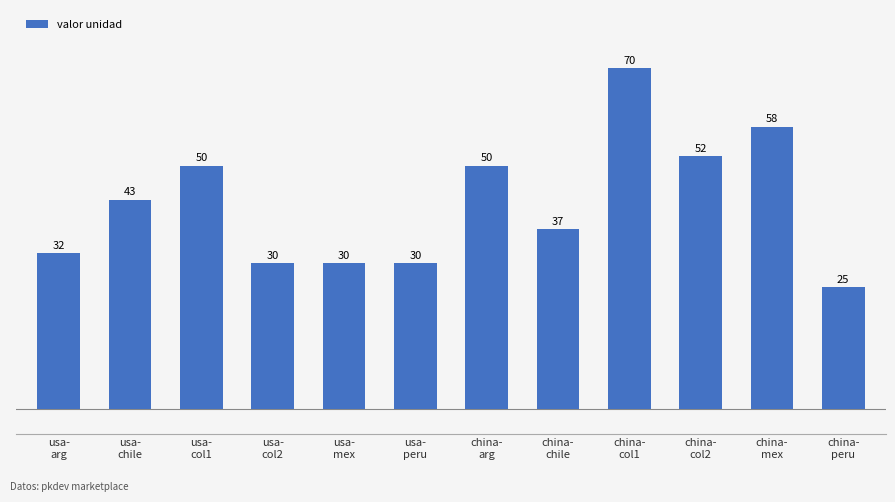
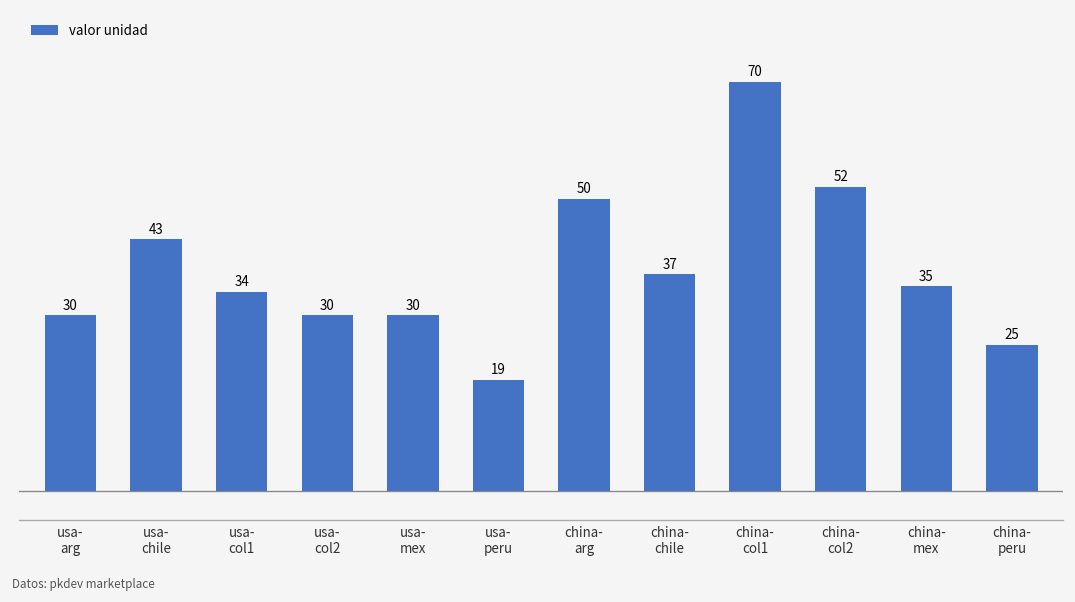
  {
-   "usa- arg": 32,
+   "usa- arg": 30,
    "usa- chile": 43,
-   "usa- col1": 50,
+   "usa- col1": 34,
    "usa- col2": 30,
    "usa- mex": 30,
-   "usa- peru": 30,
+   "usa- peru": 19,
    "china- arg": 50,
    "china- chile": 37,
    "china- col1": 70,
    "china- col2": 52,
-   "china- mex": 58,
+   "china- mex": 35,
    "china- peru": 25
  }
